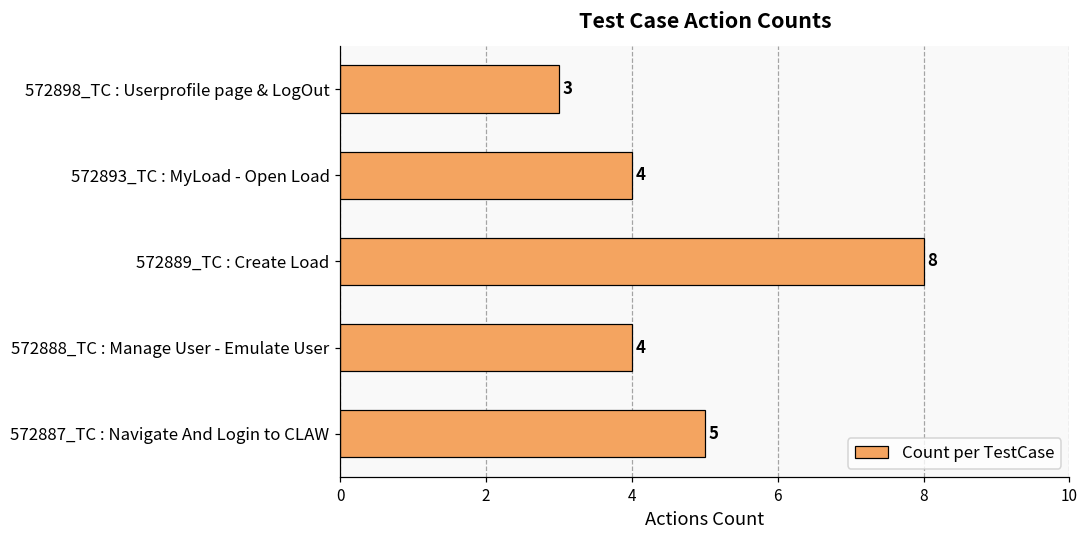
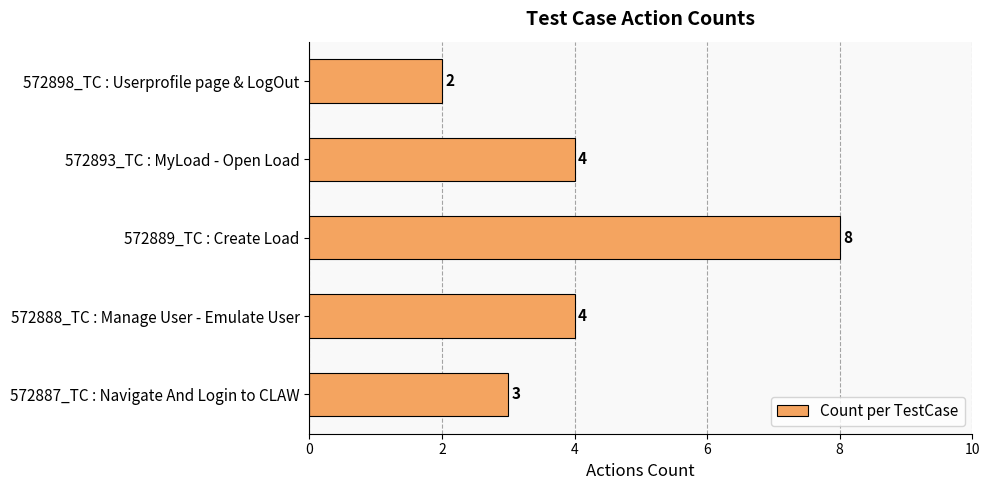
  {
-   "572898_TC : Userprofile page & LogOut": 3,
+   "572898_TC : Userprofile page & LogOut": 2,
    "572893_TC : MyLoad - Open Load": 4,
    "572889_TC : Create Load": 8,
    "572888_TC : Manage User - Emulate User": 4,
-   "572887_TC : Navigate And Login to CLAW": 5
+   "572887_TC : Navigate And Login to CLAW": 3
  }
